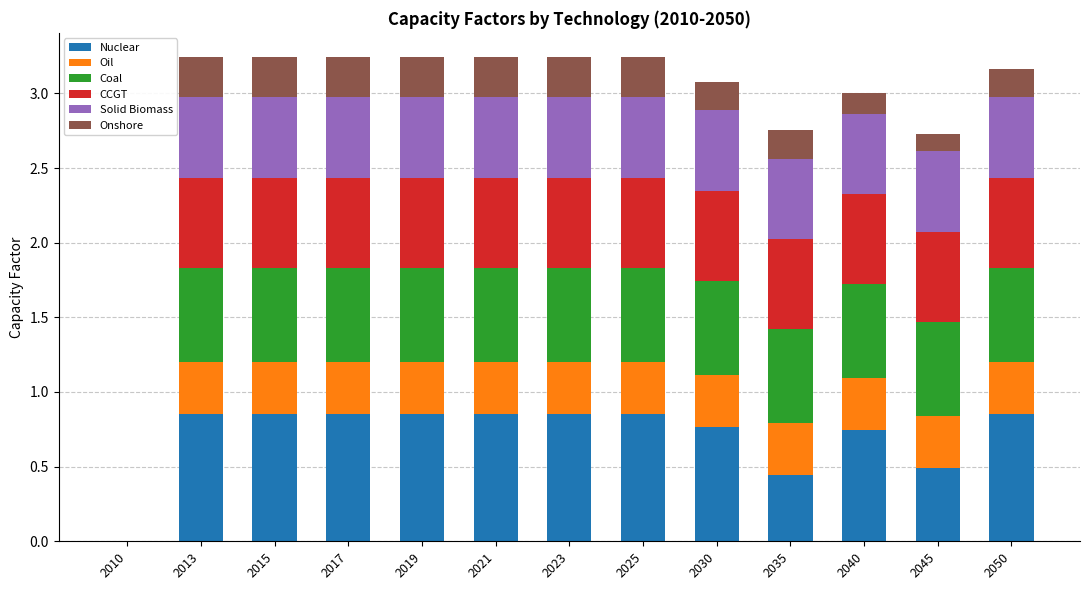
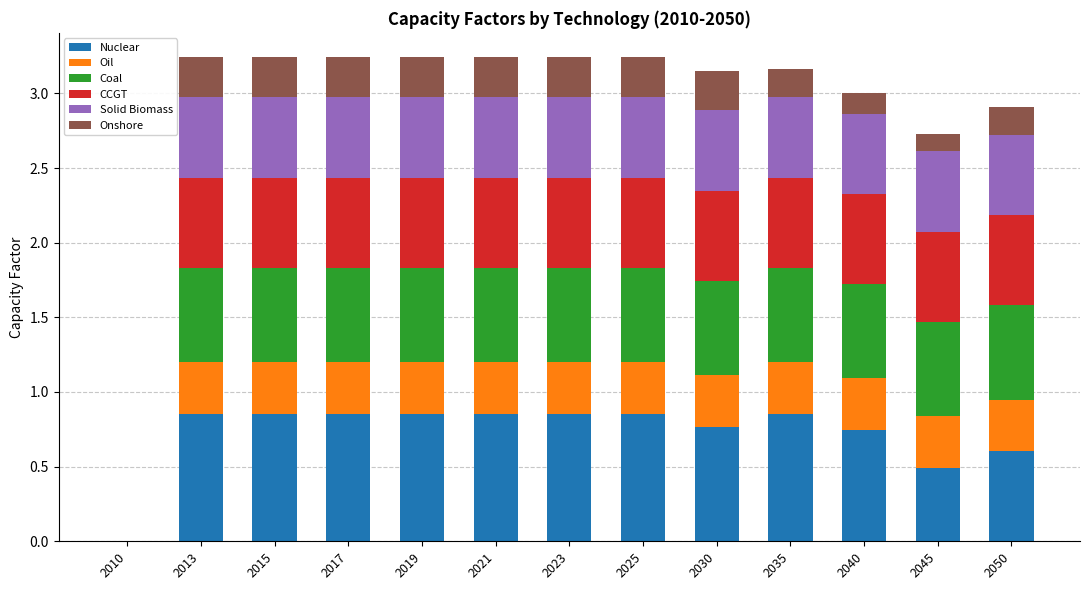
  {
    "Nuclear": {
      "2010": 0.00,
      "2013": 0.86,
      "2015": 0.86,
      "2017": 0.86,
      "2019": 0.86,
      "2021": 0.86,
      "2023": 0.86,
      "2025": 0.86,
      "2030": 0.77,
-     "2035": 0.45,
+     "2035": 0.86,
      "2040": 0.75,
      "2045": 0.49,
-     "2050": 0.86
+     "2050": 0.60
    },
    "Oil": {
      "2010": 0.00,
      "2013": 0.35,
      "2015": 0.35,
      "2017": 0.35,
      "2019": 0.35,
      "2021": 0.35,
      "2023": 0.35,
      "2025": 0.35,
      "2030": 0.35,
      "2035": 0.35,
      "2040": 0.35,
      "2045": 0.35,
      "2050": 0.35
    },
    "Coal": {
      "2010": 0.00,
      "2013": 0.63,
      "2015": 0.63,
      "2017": 0.63,
      "2019": 0.63,
      "2021": 0.63,
      "2023": 0.63,
      "2025": 0.63,
      "2030": 0.63,
      "2035": 0.63,
      "2040": 0.63,
      "2045": 0.63,
      "2050": 0.63
    },
    "CCGT": {
      "2010": 0.00,
      "2013": 0.60,
      "2015": 0.60,
      "2017": 0.60,
      "2019": 0.60,
      "2021": 0.60,
      "2023": 0.60,
      "2025": 0.60,
      "2030": 0.60,
      "2035": 0.60,
      "2040": 0.60,
      "2045": 0.60,
      "2050": 0.60
    },
    "Solid Biomass": {
      "2010": 0.00,
      "2013": 0.54,
      "2015": 0.54,
      "2017": 0.54,
      "2019": 0.54,
      "2021": 0.54,
      "2023": 0.54,
      "2025": 0.54,
      "2030": 0.54,
      "2035": 0.54,
      "2040": 0.54,
      "2045": 0.54,
      "2050": 0.54
    },
    "Onshore": {
      "2010": 0.00,
      "2013": 0.27,
      "2015": 0.27,
      "2017": 0.27,
      "2019": 0.27,
      "2021": 0.27,
      "2023": 0.27,
      "2025": 0.27,
-     "2030": 0.19,
+     "2030": 0.26,
      "2035": 0.19,
      "2040": 0.14,
      "2045": 0.11,
      "2050": 0.19
    }
  }
